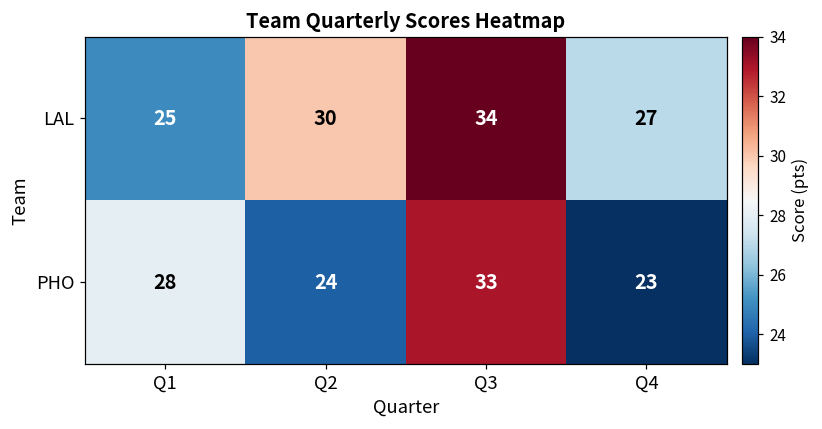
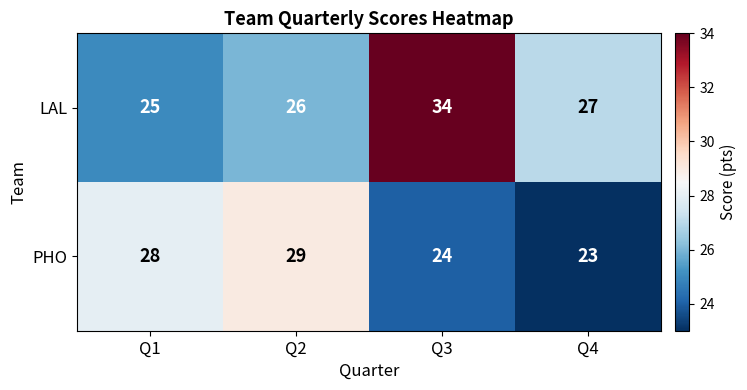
  {
    "LAL": {
      "Q1": 25,
-     "Q2": 30,
+     "Q2": 26,
      "Q3": 34,
      "Q4": 27
    },
    "PHO": {
      "Q1": 28,
-     "Q2": 24,
-     "Q3": 33,
+     "Q2": 29,
+     "Q3": 24,
      "Q4": 23
    }
  }
